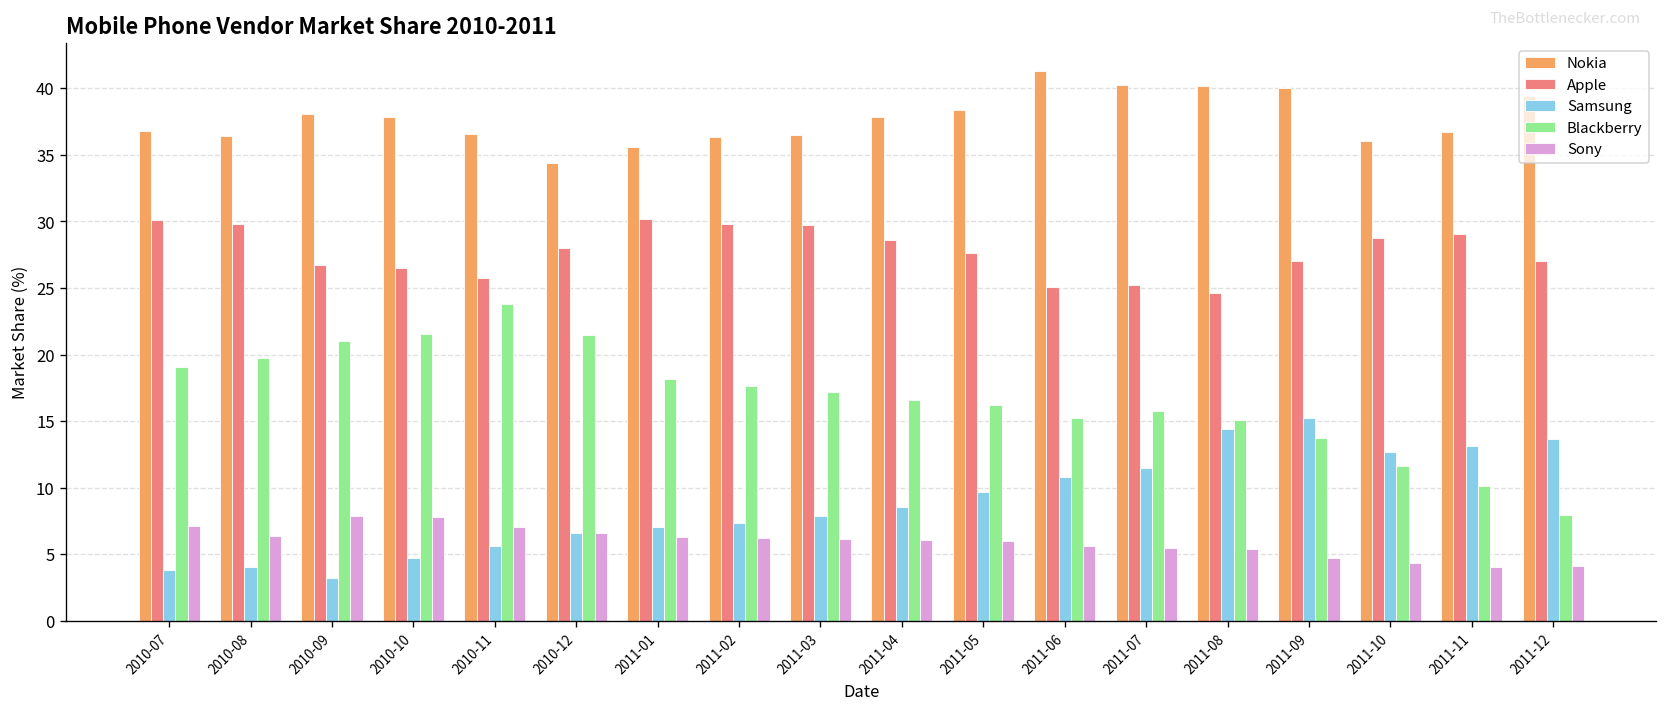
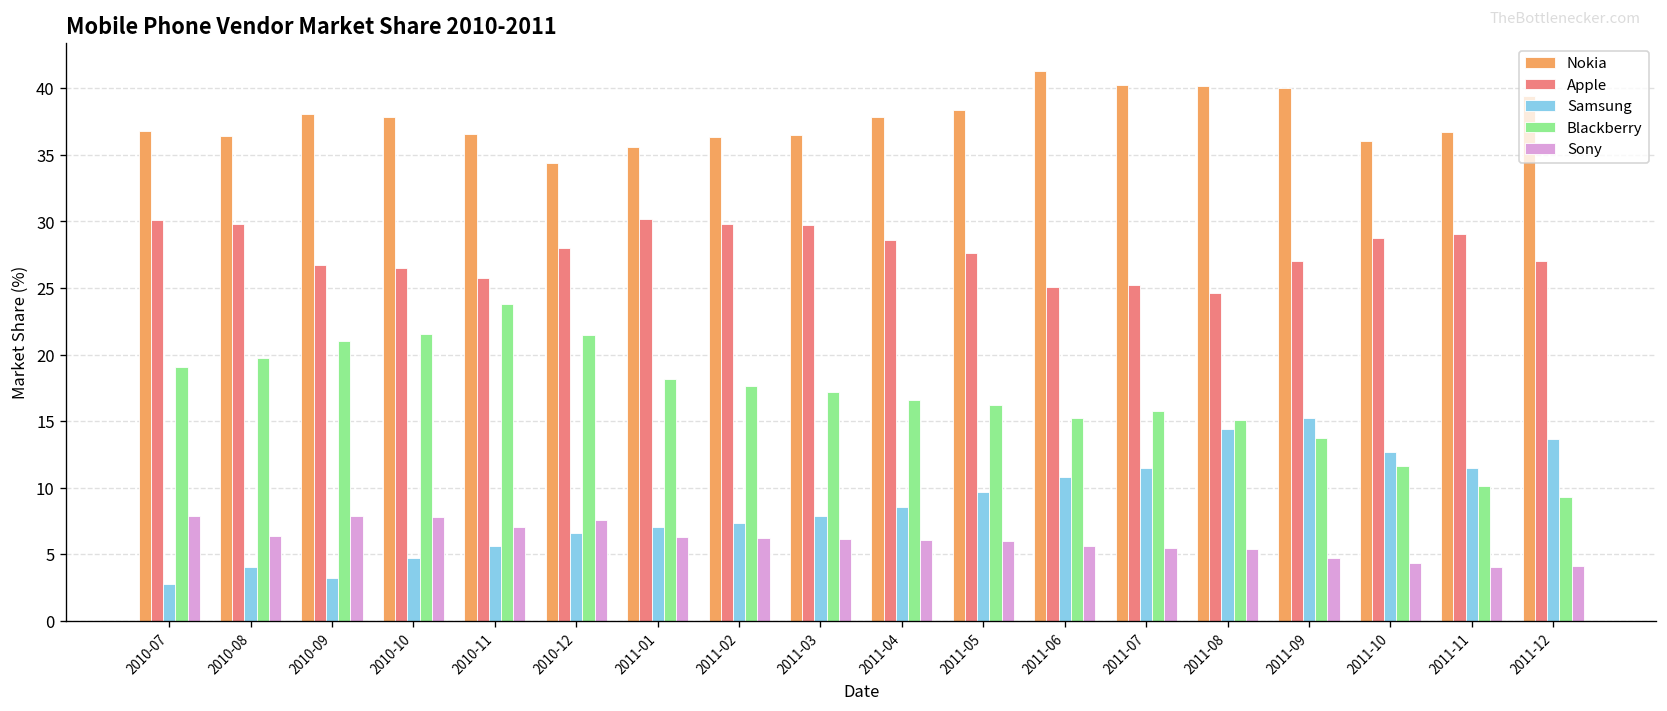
  {
    "Samsung": {
-     "2010-07": 3.8,
+     "2010-07": 2.8,
      "2010-08": 4.1,
      "2010-09": 3.2,
      "2010-10": 4.7,
      "2010-11": 5.6,
      "2010-12": 6.6,
      "2011-01": 7.1,
      "2011-02": 7.4,
      "2011-03": 7.9,
      "2011-04": 8.6,
      "2011-05": 9.7,
      "2011-06": 10.8,
      "2011-07": 11.5,
      "2011-08": 14.4,
      "2011-09": 15.3,
      "2011-10": 12.6,
-     "2011-11": 13.1,
+     "2011-11": 11.5,
      "2011-12": 13.6
    },
    "Blackberry": {
      "2010-07": 19.0,
      "2010-08": 19.7,
      "2010-09": 21.0,
      "2010-10": 21.5,
      "2010-11": 23.8,
      "2010-12": 21.5,
      "2011-01": 18.2,
      "2011-02": 17.6,
      "2011-03": 17.2,
      "2011-04": 16.6,
      "2011-05": 16.2,
      "2011-06": 15.2,
      "2011-07": 15.7,
      "2011-08": 15.1,
      "2011-09": 13.7,
      "2011-10": 11.6,
      "2011-11": 10.2,
-     "2011-12": 8.0
+     "2011-12": 9.3
    },
    "Sony": {
-     "2010-07": 7.1,
+     "2010-07": 7.9,
      "2010-08": 6.4,
      "2010-09": 7.8,
      "2010-10": 7.8,
      "2010-11": 7.0,
-     "2010-12": 6.6,
+     "2010-12": 7.6,
      "2011-01": 6.3,
      "2011-02": 6.2,
      "2011-03": 6.2,
      "2011-04": 6.1,
      "2011-05": 6.0,
      "2011-06": 5.6,
      "2011-07": 5.5,
      "2011-08": 5.4,
      "2011-09": 4.7,
      "2011-10": 4.3,
      "2011-11": 4.1,
      "2011-12": 4.1
    }
  }
